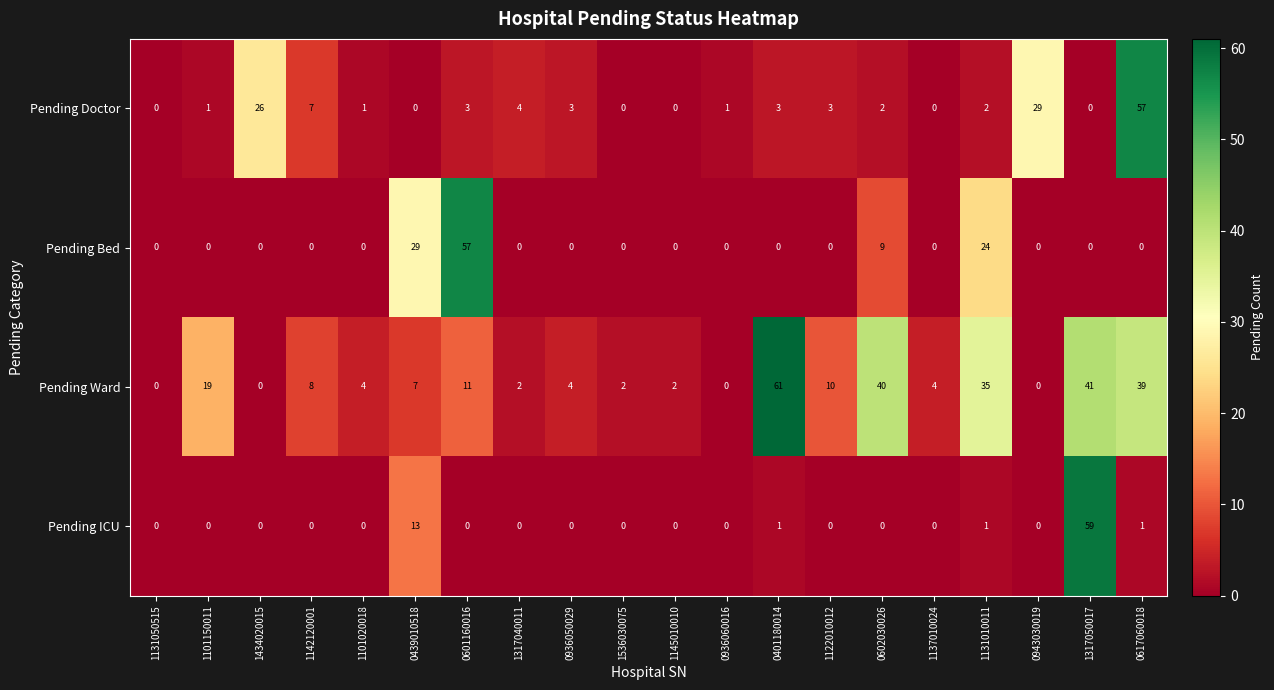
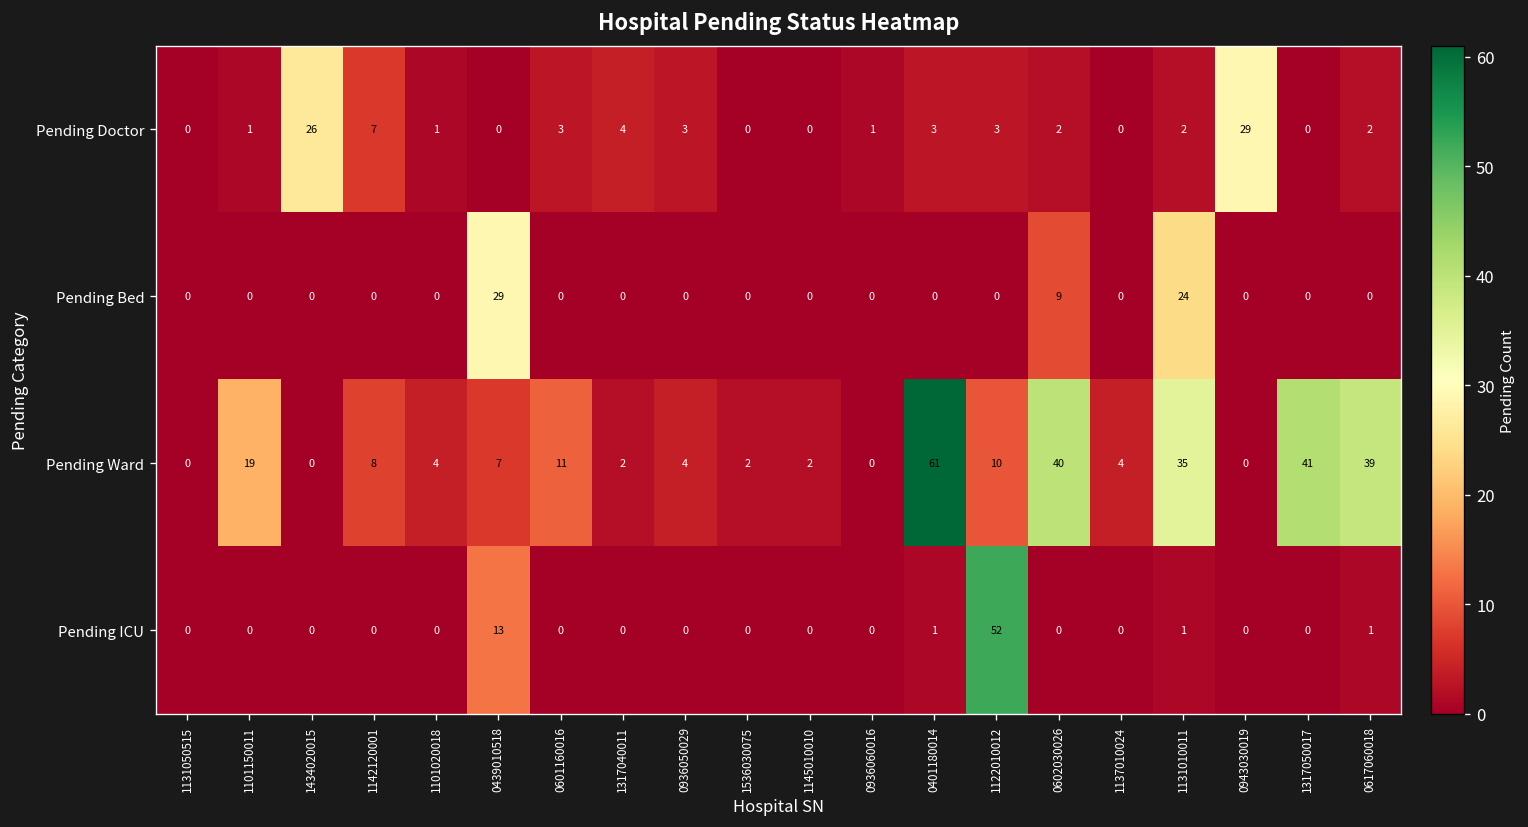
  {
    "Pending Doctor": {
      "1131050515": 0,
      "1101150011": 1,
      "1434020015": 26,
      "1142120001": 7,
      "1101020018": 1,
      "0439010518": 0,
      "0601160016": 3,
      "1317040011": 4,
      "0936050029": 3,
      "1536030075": 0,
      "1145010010": 0,
      "0936060016": 1,
      "0401180014": 3,
      "1122010012": 3,
      "0602030026": 2,
      "1137010024": 0,
      "1131010011": 2,
      "0943030019": 29,
      "1317050017": 0,
-     "0617060018": 57
+     "0617060018": 2
    },
    "Pending Bed": {
      "1131050515": 0,
      "1101150011": 0,
      "1434020015": 0,
      "1142120001": 0,
      "1101020018": 0,
      "0439010518": 29,
-     "0601160016": 57,
+     "0601160016": 0,
      "1317040011": 0,
      "0936050029": 0,
      "1536030075": 0,
      "1145010010": 0,
      "0936060016": 0,
      "0401180014": 0,
      "1122010012": 0,
      "0602030026": 9,
      "1137010024": 0,
      "1131010011": 24,
      "0943030019": 0,
      "1317050017": 0,
      "0617060018": 0
    },
    "Pending Ward": {
      "1131050515": 0,
      "1101150011": 19,
      "1434020015": 0,
      "1142120001": 8,
      "1101020018": 4,
      "0439010518": 7,
      "0601160016": 11,
      "1317040011": 2,
      "0936050029": 4,
      "1536030075": 2,
      "1145010010": 2,
      "0936060016": 0,
      "0401180014": 61,
      "1122010012": 10,
      "0602030026": 40,
      "1137010024": 4,
      "1131010011": 35,
      "0943030019": 0,
      "1317050017": 41,
      "0617060018": 39
    },
    "Pending ICU": {
      "1131050515": 0,
      "1101150011": 0,
      "1434020015": 0,
      "1142120001": 0,
      "1101020018": 0,
      "0439010518": 13,
      "0601160016": 0,
      "1317040011": 0,
      "0936050029": 0,
      "1536030075": 0,
      "1145010010": 0,
      "0936060016": 0,
      "0401180014": 1,
-     "1122010012": 0,
+     "1122010012": 52,
      "0602030026": 0,
      "1137010024": 0,
      "1131010011": 1,
      "0943030019": 0,
-     "1317050017": 59,
+     "1317050017": 0,
      "0617060018": 1
    }
  }
